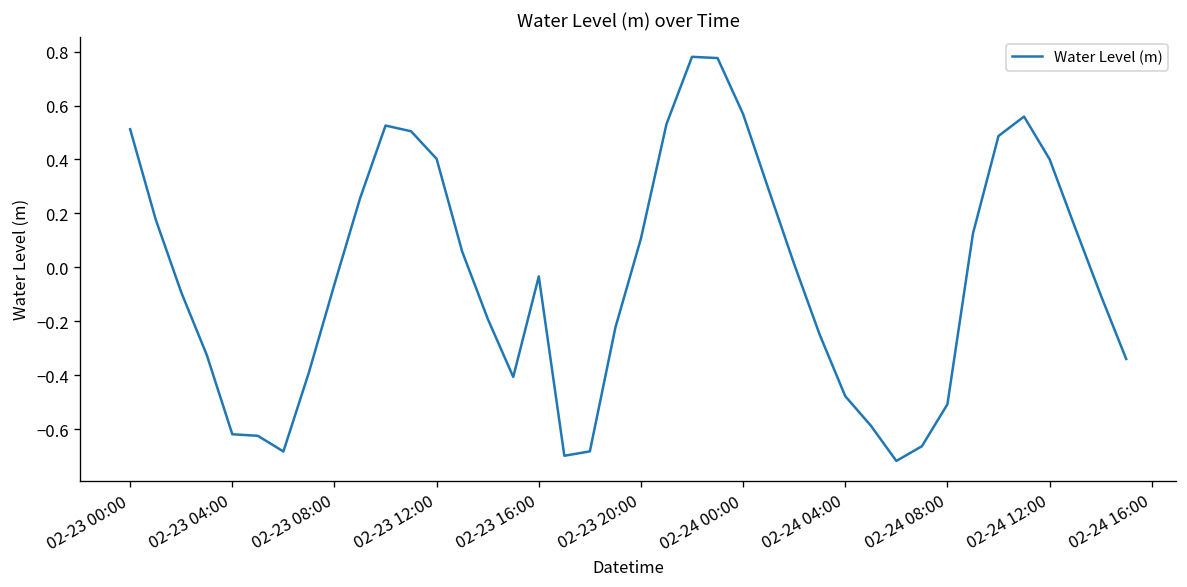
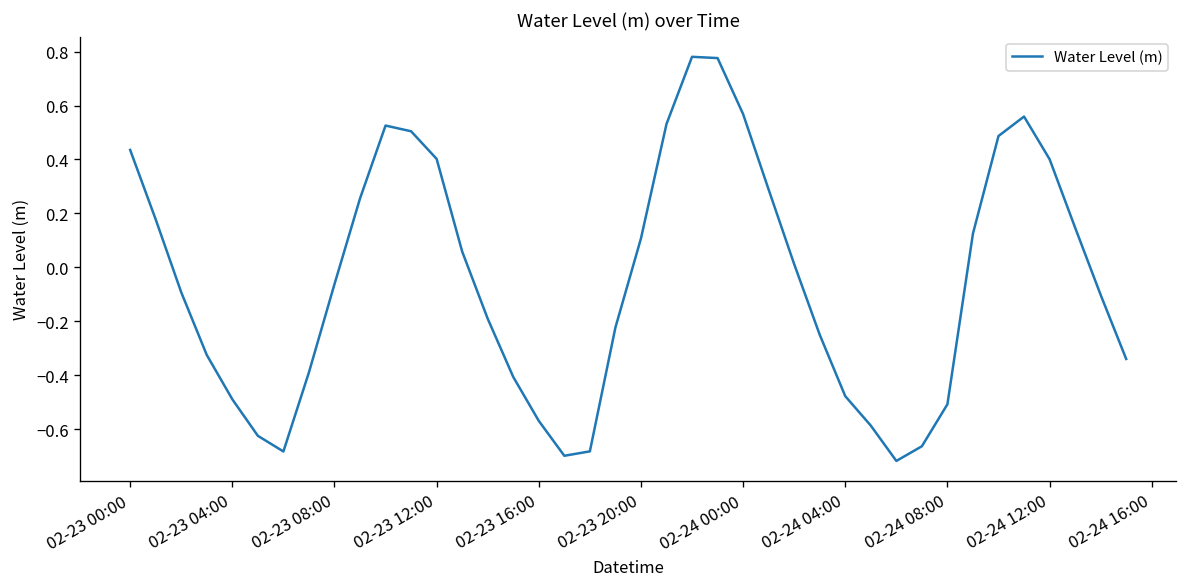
  {
-   "02-23 00:00": 0.51,
-   "02-23 04:00": -0.62,
+   "02-23 00:00": 0.44,
+   "02-23 04:00": -0.49,
    "02-23 08:00": -0.06,
    "02-23 12:00": 0.40,
-   "02-23 16:00": -0.03,
+   "02-23 16:00": -0.57,
    "02-23 20:00": 0.11,
    "02-24 00:00": 0.57,
    "02-24 04:00": -0.48,
    "02-24 08:00": -0.51,
    "02-24 12:00": 0.40
  }
